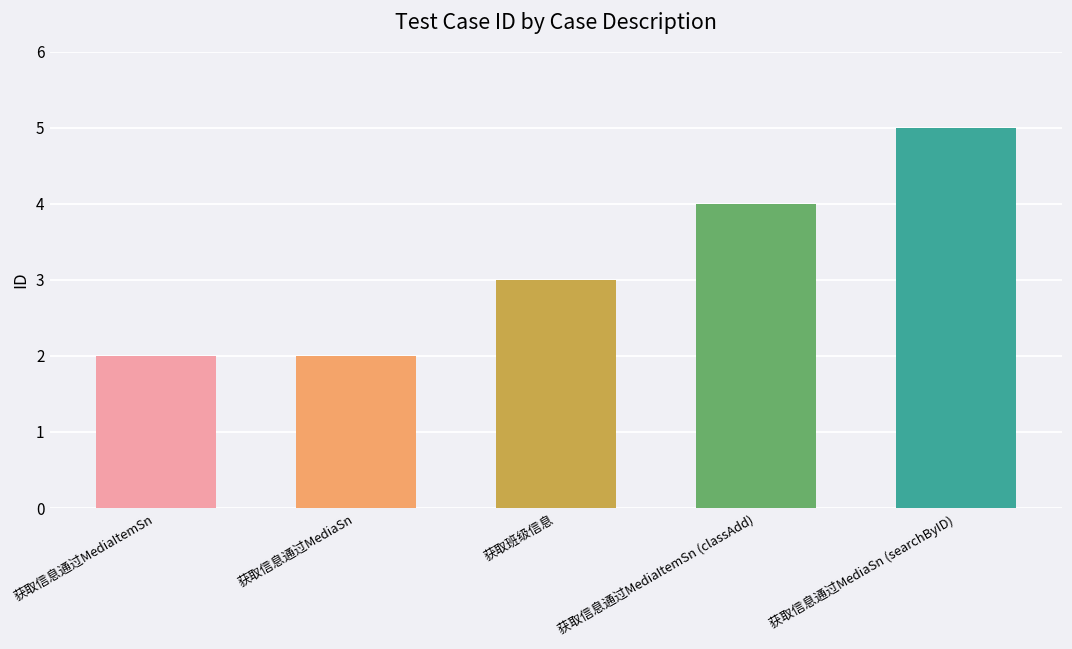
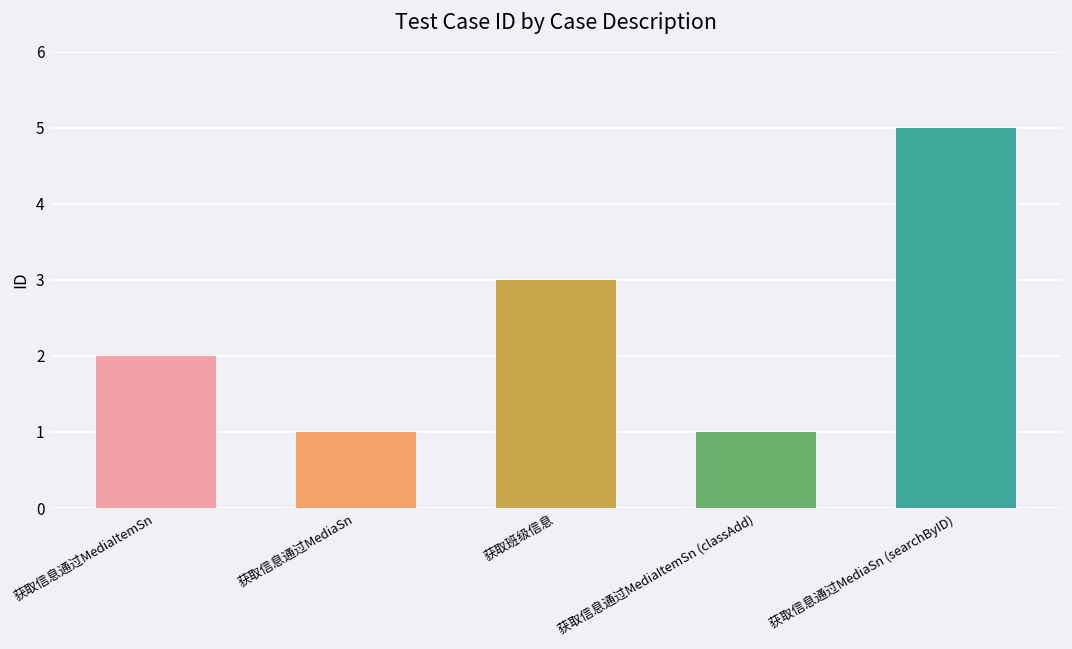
  {
    "获取信息通过MediaItemSn": 2,
-   "获取信息通过MediaSn": 2,
+   "获取信息通过MediaSn": 1,
    "获取班级信息": 3,
-   "获取信息通过MediaItemSn (classAdd)": 4,
+   "获取信息通过MediaItemSn (classAdd)": 1,
    "获取信息通过MediaSn (searchByID)": 5
  }
